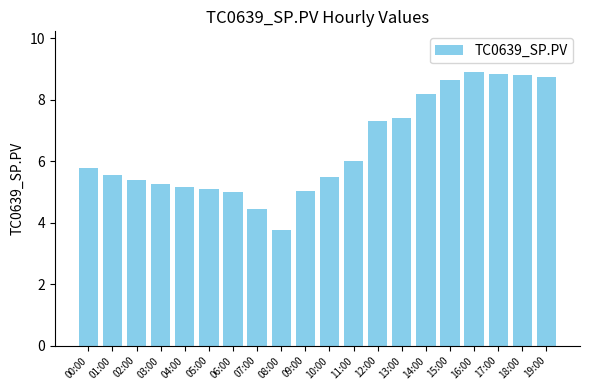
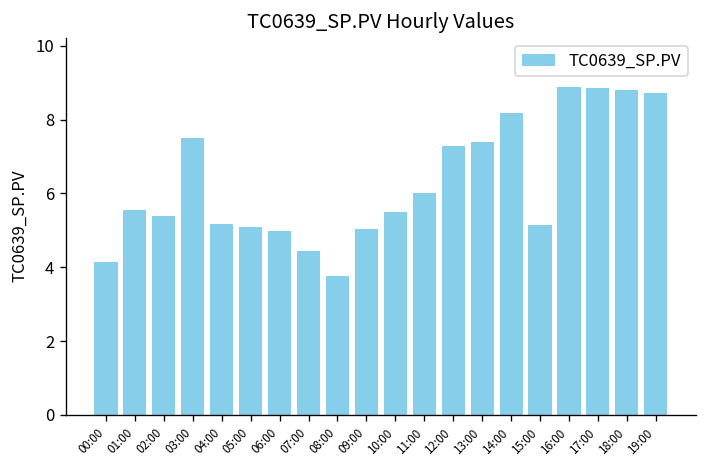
  {
-   "00:00": 5.8,
+   "00:00": 4.1,
    "01:00": 5.6,
    "02:00": 5.4,
-   "03:00": 5.3,
+   "03:00": 7.5,
    "04:00": 5.2,
    "05:00": 5.1,
    "06:00": 5.0,
    "07:00": 4.4,
    "08:00": 3.8,
    "09:00": 5.0,
    "10:00": 5.5,
    "11:00": 6.0,
    "12:00": 7.3,
    "13:00": 7.4,
    "14:00": 8.2,
-   "15:00": 8.6,
+   "15:00": 5.2,
    "16:00": 8.9,
    "17:00": 8.8,
    "18:00": 8.8,
    "19:00": 8.7
  }
